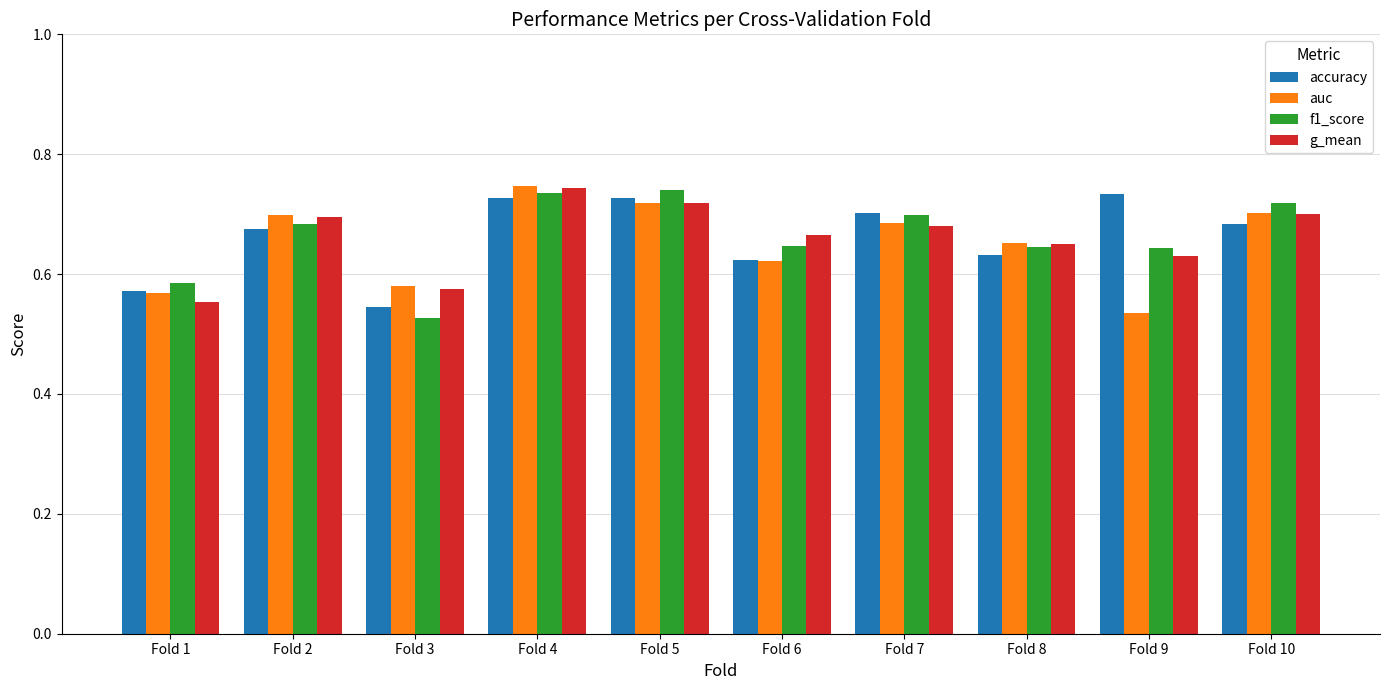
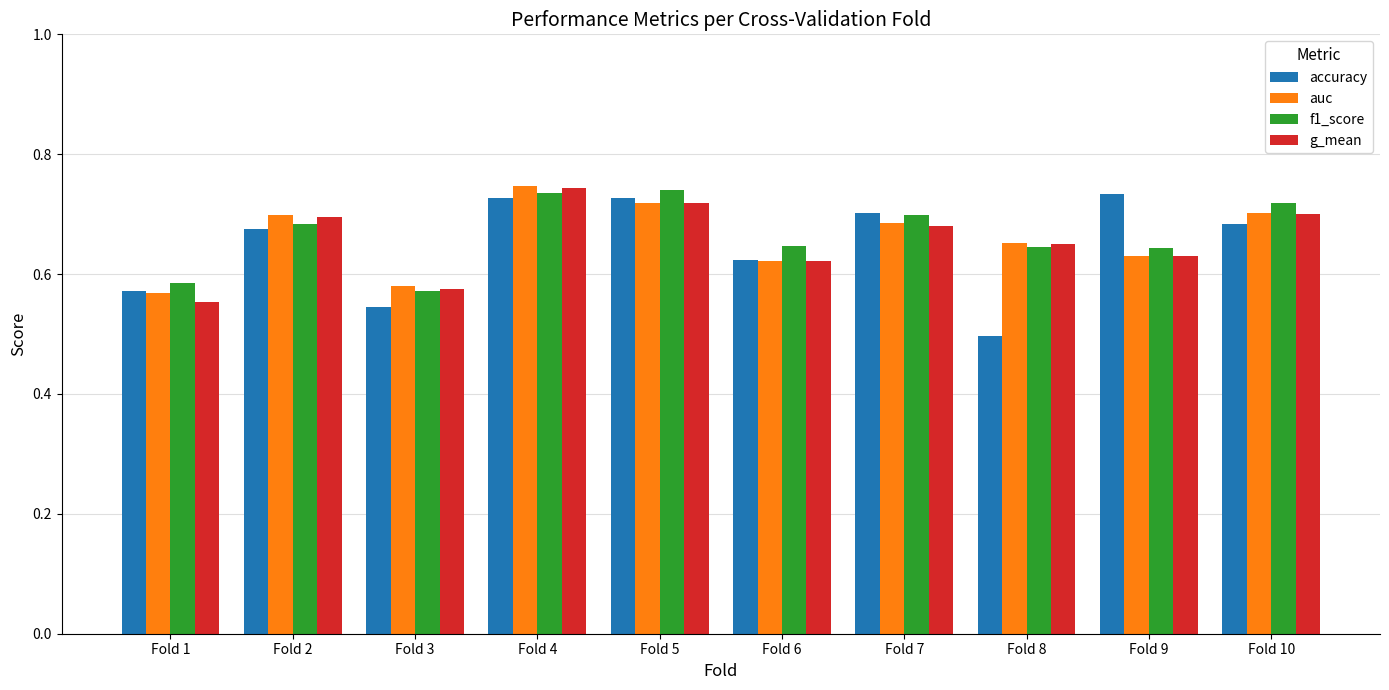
  {
    "accuracy": {
      "Fold 1": 0.57,
      "Fold 2": 0.68,
      "Fold 3": 0.55,
      "Fold 4": 0.73,
      "Fold 5": 0.73,
      "Fold 6": 0.62,
      "Fold 7": 0.70,
-     "Fold 8": 0.63,
+     "Fold 8": 0.50,
      "Fold 9": 0.73,
      "Fold 10": 0.68
    },
    "auc": {
      "Fold 1": 0.57,
      "Fold 2": 0.70,
      "Fold 3": 0.58,
      "Fold 4": 0.75,
      "Fold 5": 0.72,
      "Fold 6": 0.62,
      "Fold 7": 0.69,
      "Fold 8": 0.65,
-     "Fold 9": 0.53,
+     "Fold 9": 0.63,
      "Fold 10": 0.70
    },
    "f1_score": {
      "Fold 1": 0.58,
      "Fold 2": 0.68,
-     "Fold 3": 0.53,
+     "Fold 3": 0.57,
      "Fold 4": 0.74,
      "Fold 5": 0.74,
      "Fold 6": 0.65,
      "Fold 7": 0.70,
      "Fold 8": 0.64,
      "Fold 9": 0.64,
      "Fold 10": 0.72
    },
    "g_mean": {
      "Fold 1": 0.55,
      "Fold 2": 0.69,
      "Fold 3": 0.58,
      "Fold 4": 0.74,
      "Fold 5": 0.72,
-     "Fold 6": 0.66,
+     "Fold 6": 0.62,
      "Fold 7": 0.68,
      "Fold 8": 0.65,
      "Fold 9": 0.63,
      "Fold 10": 0.70
    }
  }
